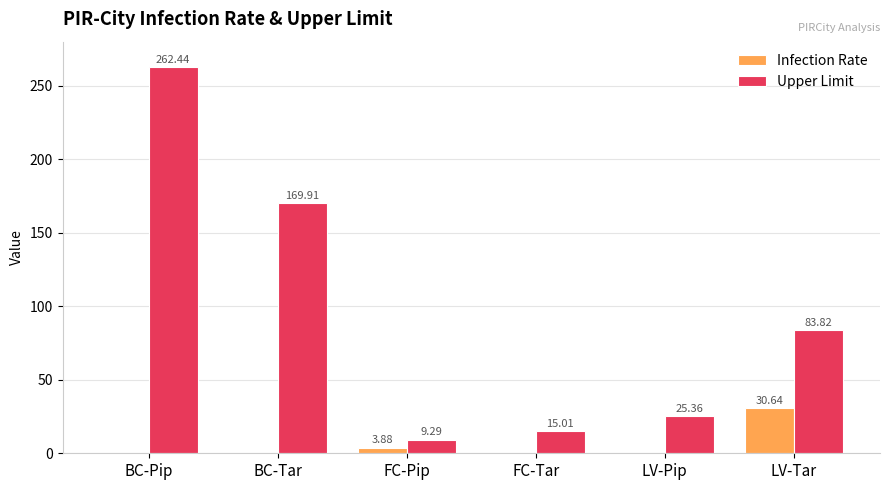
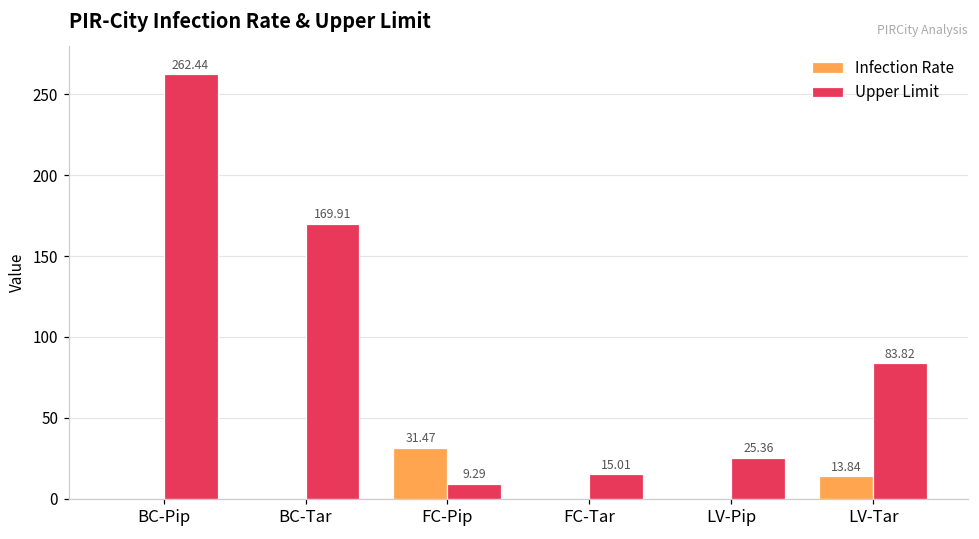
  {
    "Infection Rate": {
-     "FC-Pip": 3.88,
-     "LV-Tar": 30.64
+     "FC-Pip": 31.47,
+     "LV-Tar": 13.84
    },
    "Upper Limit": {
      "BC-Pip": 262.44,
      "BC-Tar": 169.91,
      "FC-Pip": 9.29,
      "FC-Tar": 15.01,
      "LV-Pip": 25.36,
      "LV-Tar": 83.82
    }
  }
